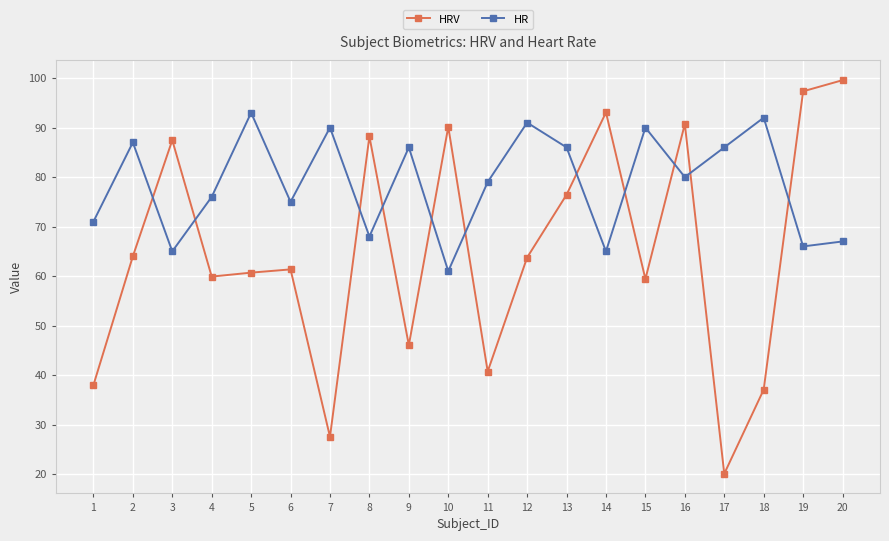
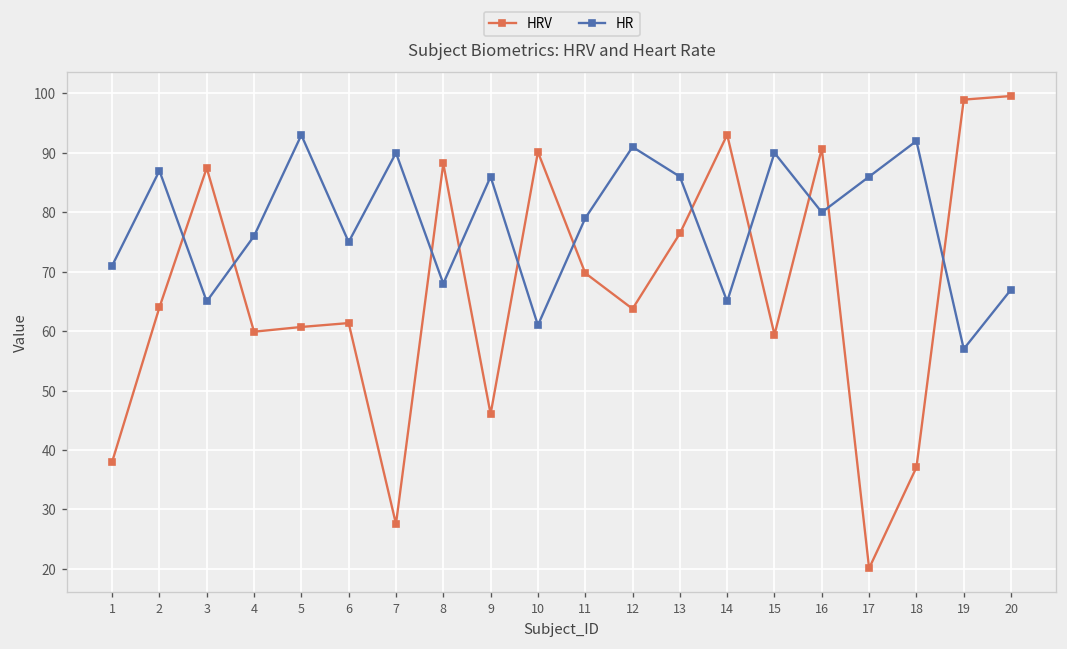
  {
    "HRV": {
      "1": 38,
      "2": 64,
      "3": 87,
      "4": 60,
      "5": 61,
      "6": 61,
      "7": 28,
      "8": 88,
      "9": 46,
      "10": 90,
-     "11": 41,
+     "11": 70,
      "12": 64,
      "13": 76,
      "14": 93,
      "15": 59,
      "16": 91,
      "17": 20,
      "18": 37,
-     "19": 97,
+     "19": 99,
      "20": 100
    },
    "HR": {
      "1": 71,
      "2": 87,
      "3": 65,
      "4": 76,
      "5": 93,
      "6": 75,
      "7": 90,
      "8": 68,
      "9": 86,
      "10": 61,
      "11": 79,
      "12": 91,
      "13": 86,
      "14": 65,
      "15": 90,
      "16": 80,
      "17": 86,
      "18": 92,
-     "19": 66,
+     "19": 57,
      "20": 67
    }
  }
